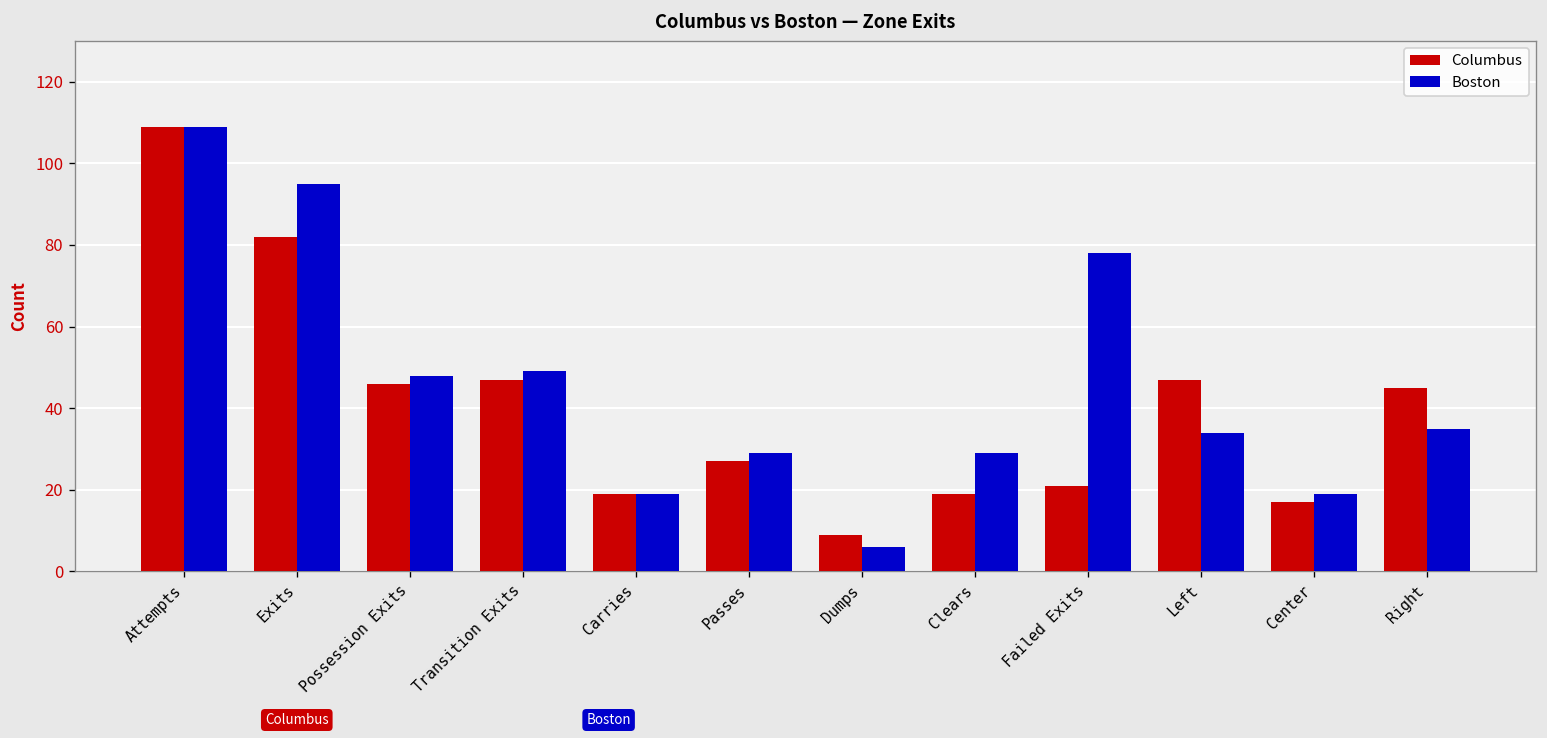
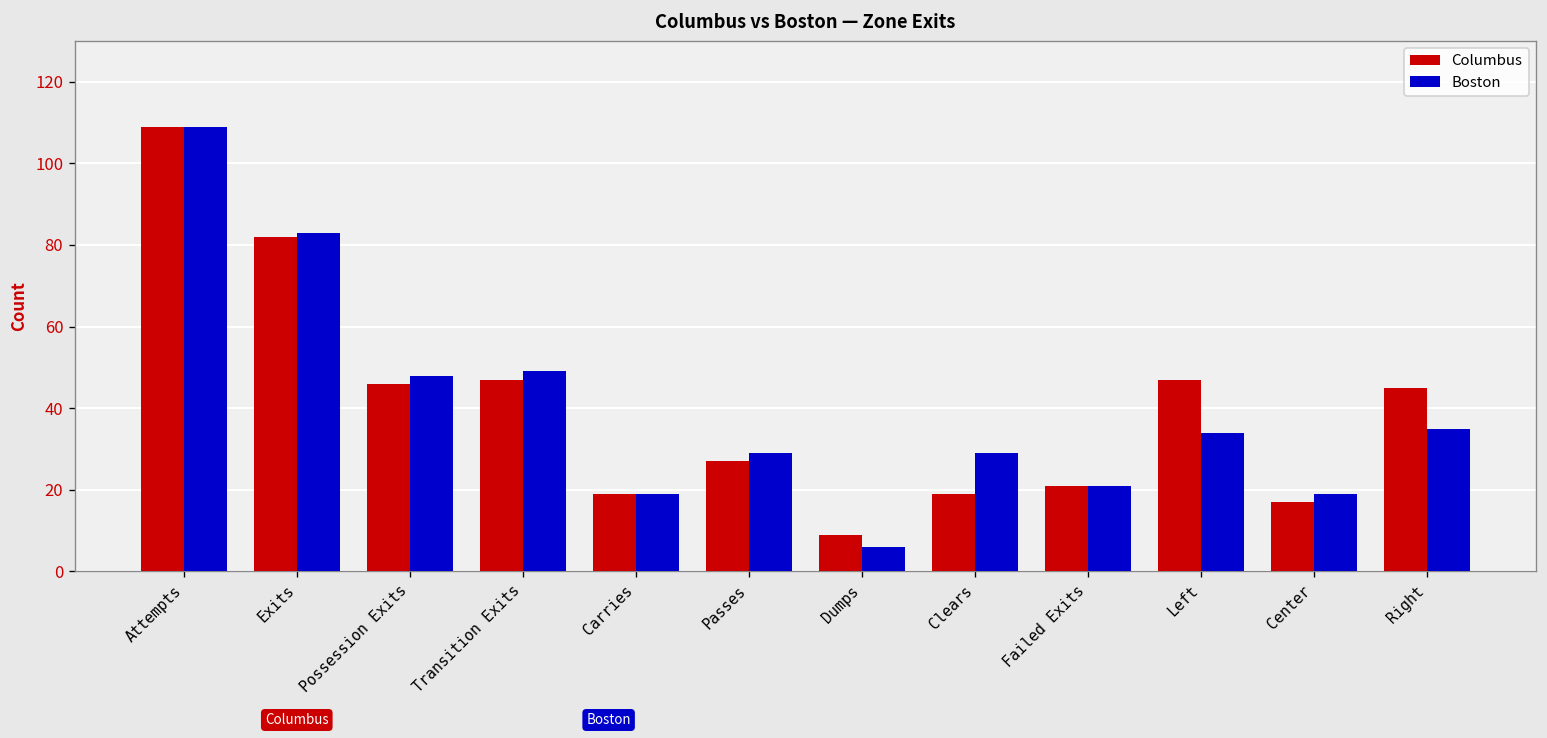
  {
    "Columbus": {
      "Attempts": 109,
      "Exits": 82,
      "Possession Exits": 46,
      "Transition Exits": 47,
      "Carries": 19,
      "Passes": 27,
      "Dumps": 9,
      "Clears": 19,
      "Failed Exits": 21,
      "Left": 47,
      "Center": 17,
      "Right": 45
    },
    "Boston": {
      "Attempts": 109,
-     "Exits": 95,
+     "Exits": 83,
      "Possession Exits": 48,
      "Transition Exits": 49,
      "Carries": 19,
      "Passes": 29,
      "Dumps": 6,
      "Clears": 29,
-     "Failed Exits": 78,
+     "Failed Exits": 21,
      "Left": 34,
      "Center": 19,
      "Right": 35
    }
  }
